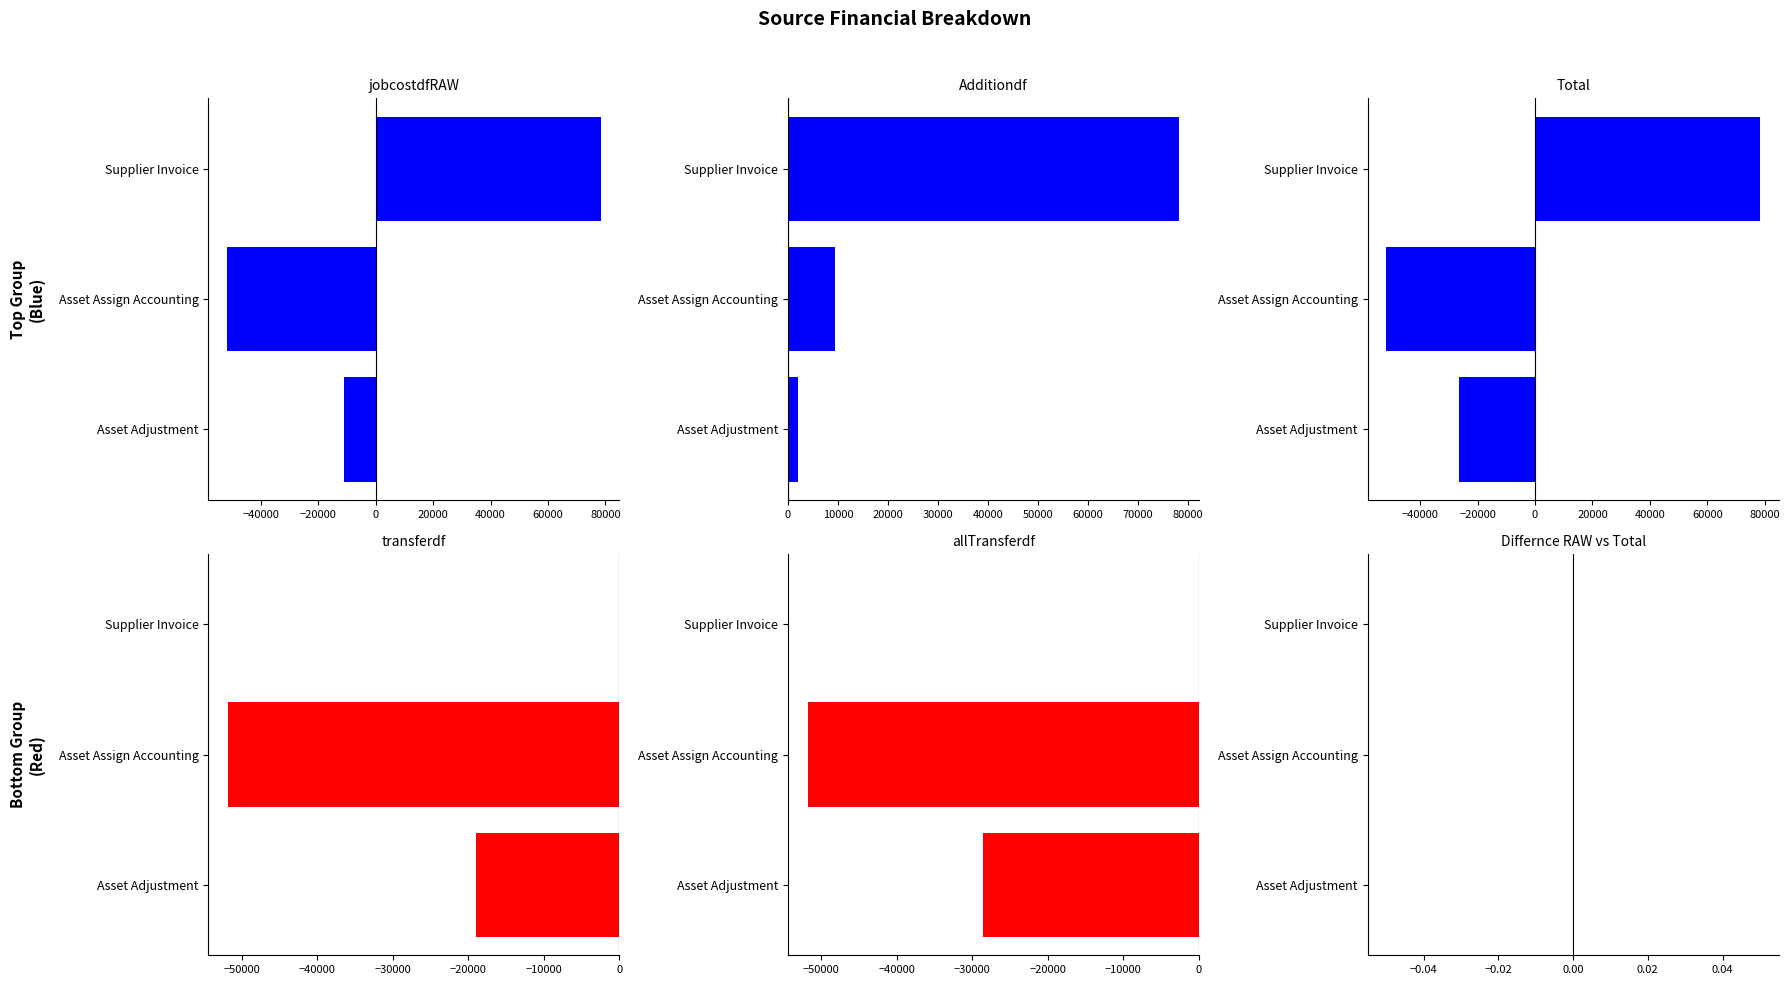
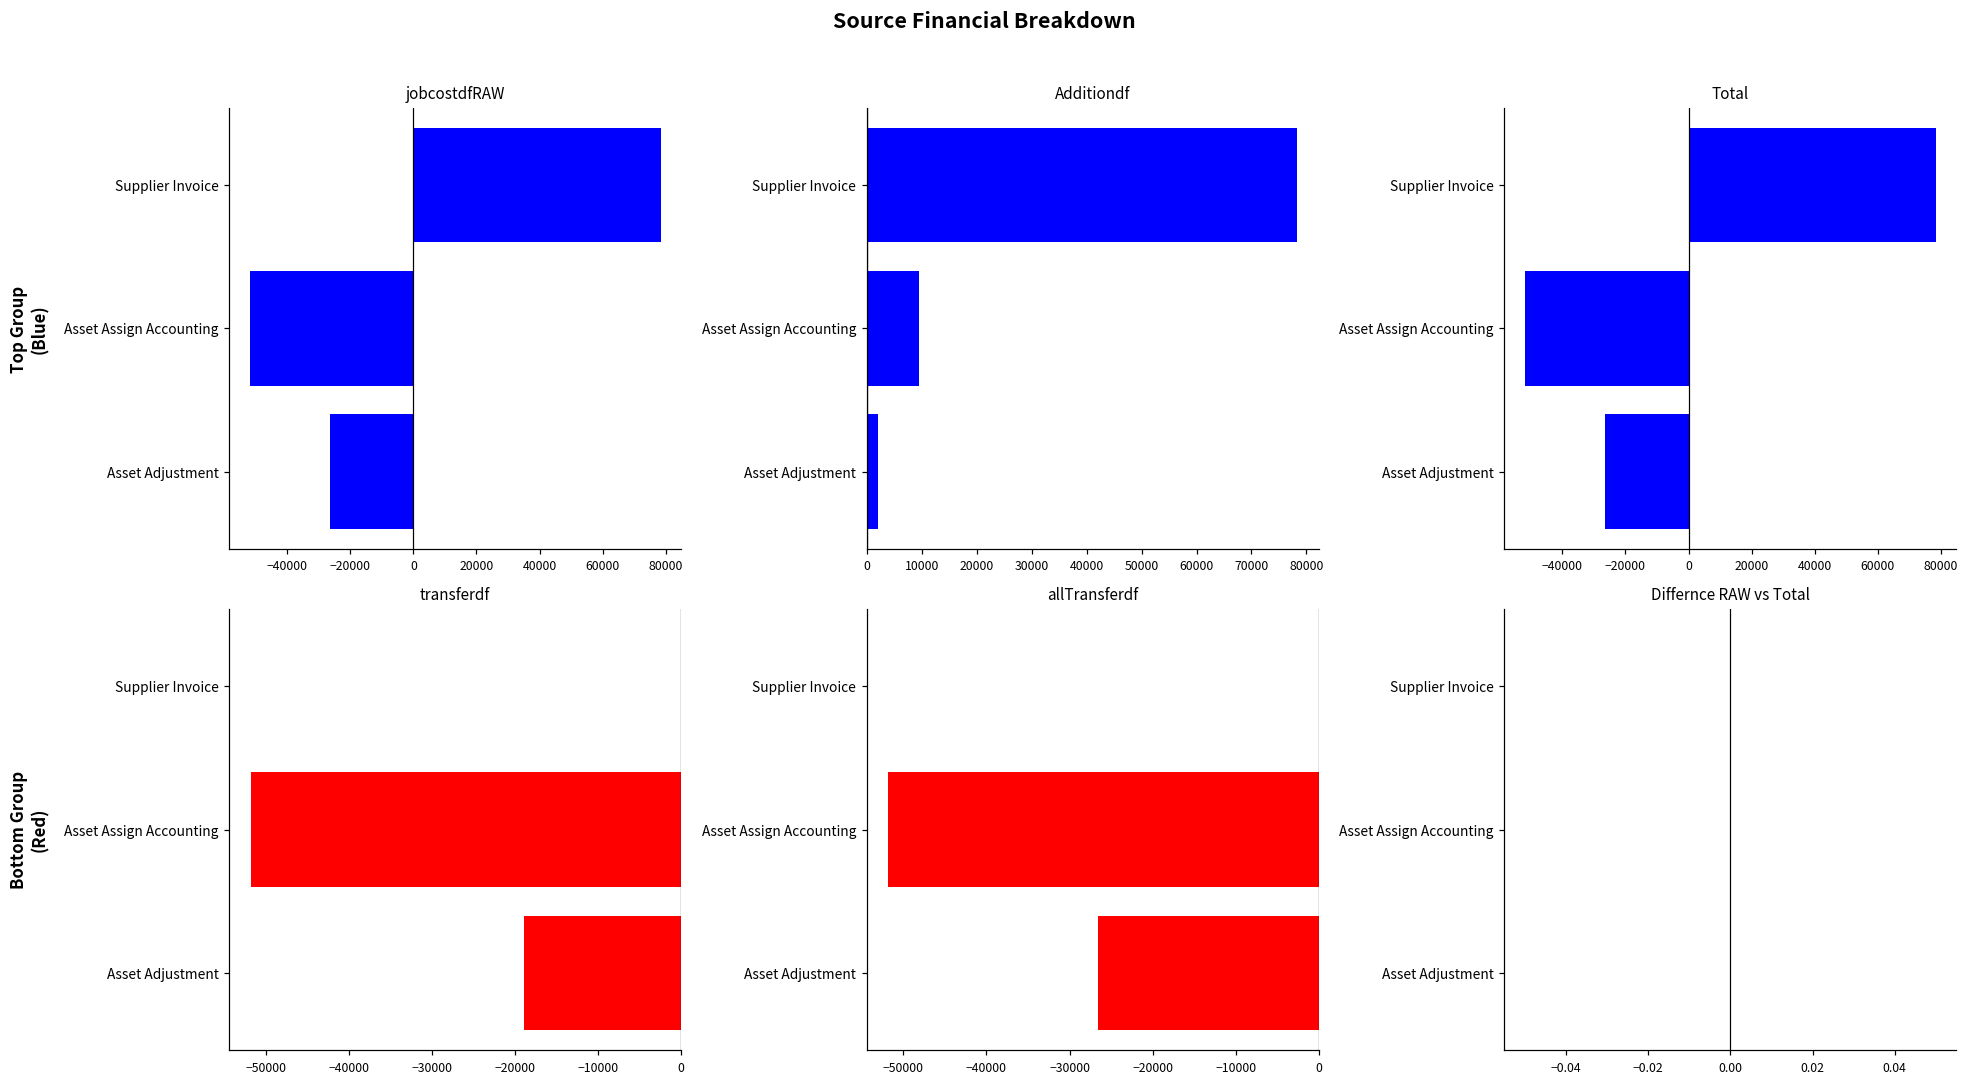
  {
    "jobcostdfRAW": {
      "Supplier Invoice": 78000,
      "Asset Assign Accounting": -52000,
-     "Asset Adjustment": -11000
+     "Asset Adjustment": -27000
    },
    "Additiondf": {
      "Supplier Invoice": 78000,
      "Asset Assign Accounting": 9000,
      "Asset Adjustment": 2000
    },
    "Total": {
      "Supplier Invoice": 78000,
      "Asset Assign Accounting": -52000,
      "Asset Adjustment": -27000
    },
    "transferdf": {
      "Supplier Invoice": 0,
      "Asset Assign Accounting": -52000,
      "Asset Adjustment": -19000
    },
    "allTransferdf": {
      "Supplier Invoice": 0,
      "Asset Assign Accounting": -52000,
-     "Asset Adjustment": -29000
+     "Asset Adjustment": -27000
    },
    "Differnce RAW vs Total": {
      "Supplier Invoice": 0.000,
      "Asset Assign Accounting": 0.000,
      "Asset Adjustment": 0.000
    }
  }
